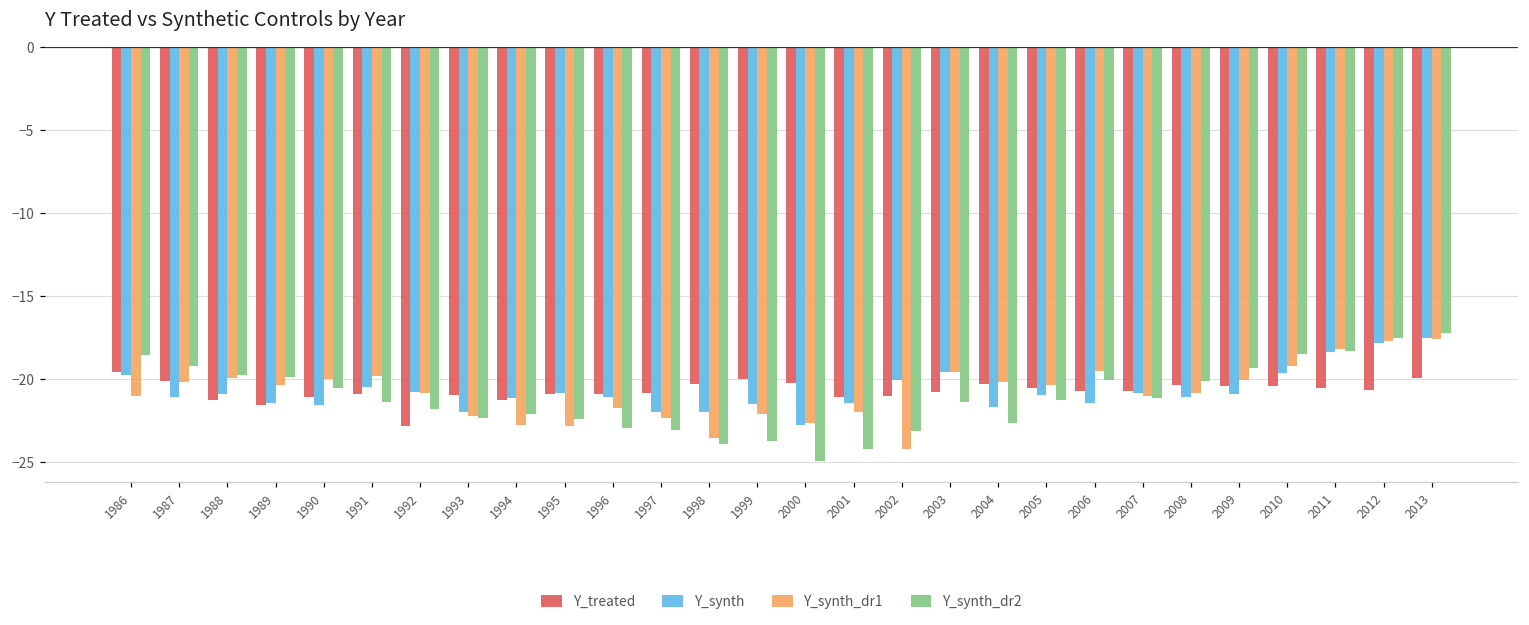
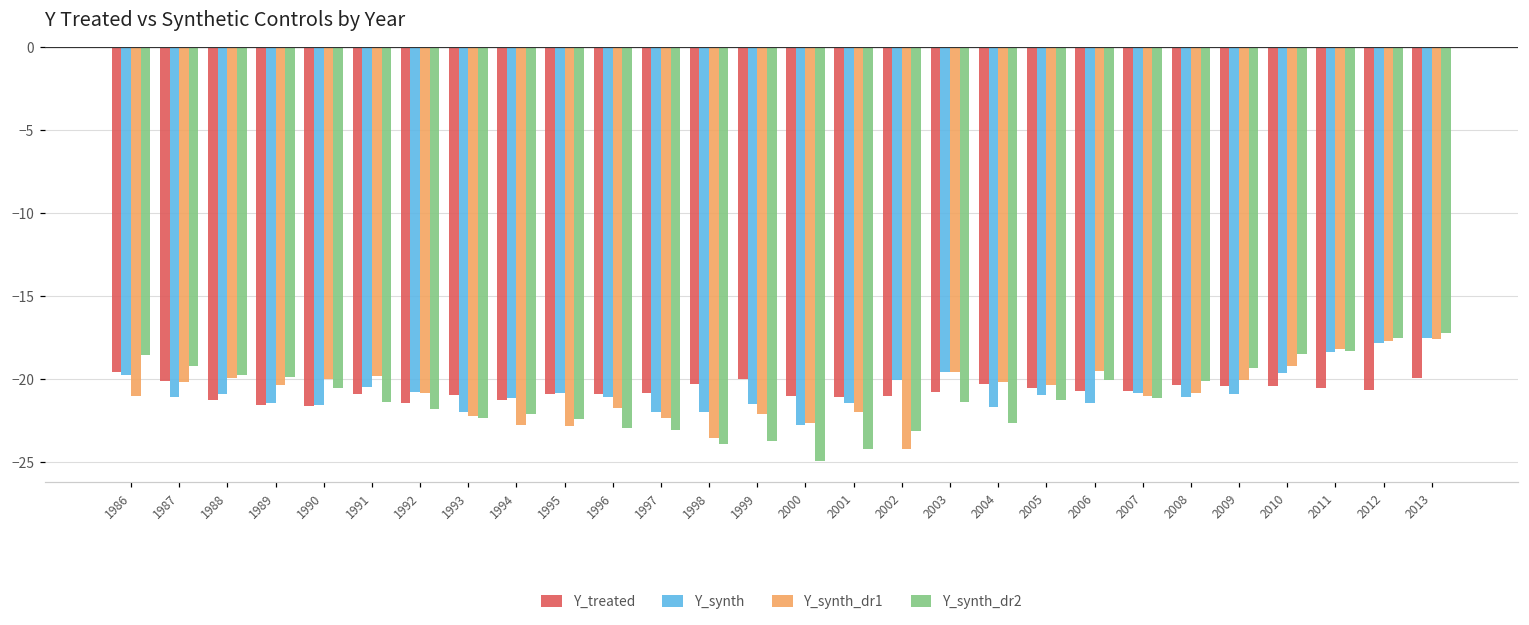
  {
    "Y_treated": {
      "1986": -19.5,
      "1987": -20.1,
      "1988": -21.2,
      "1989": -21.5,
-     "1990": -21.1,
+     "1990": -21.6,
      "1991": -20.9,
-     "1992": -22.8,
+     "1992": -21.4,
      "1993": -20.9,
      "1994": -21.3,
      "1995": -20.9,
      "1996": -20.9,
      "1997": -20.8,
      "1998": -20.3,
      "1999": -20.0,
-     "2000": -20.2,
+     "2000": -21.0,
      "2001": -21.0,
      "2002": -21.0,
      "2003": -20.8,
      "2004": -20.3,
      "2005": -20.5,
      "2006": -20.7,
      "2007": -20.7,
      "2008": -20.3,
      "2009": -20.4,
      "2010": -20.4,
      "2011": -20.5,
      "2012": -20.6,
      "2013": -19.9
    },
    "Y_synth": {
      "1986": -19.7,
      "1987": -21.0,
      "1988": -20.9,
      "1989": -21.4,
      "1990": -21.5,
      "1991": -20.4,
      "1992": -20.7,
      "1993": -21.9,
      "1994": -21.1,
      "1995": -20.8,
      "1996": -21.1,
      "1997": -22.0,
      "1998": -22.0,
      "1999": -21.5,
      "2000": -22.8,
      "2001": -21.4,
      "2002": -20.1,
      "2003": -19.6,
      "2004": -21.6,
      "2005": -21.0,
      "2006": -21.4,
      "2007": -20.8,
      "2008": -21.1,
      "2009": -20.9,
      "2010": -19.6,
      "2011": -18.4,
      "2012": -17.8,
      "2013": -17.5
    },
    "Y_synth_dr1": {
      "1986": -21.0,
      "1987": -20.2,
      "1988": -19.9,
      "1989": -20.3,
      "1990": -20.0,
      "1991": -19.8,
      "1992": -20.8,
      "1993": -22.2,
      "1994": -22.7,
      "1995": -22.8,
      "1996": -21.7,
      "1997": -22.3,
      "1998": -23.5,
      "1999": -22.1,
      "2000": -22.6,
      "2001": -22.0,
      "2002": -24.2,
      "2003": -19.6,
      "2004": -20.2,
      "2005": -20.3,
      "2006": -19.5,
      "2007": -21.0,
      "2008": -20.8,
      "2009": -20.1,
      "2010": -19.2,
      "2011": -18.2,
      "2012": -17.7,
      "2013": -17.6
    },
    "Y_synth_dr2": {
      "1986": -18.5,
      "1987": -19.2,
      "1988": -19.7,
      "1989": -19.8,
      "1990": -20.5,
      "1991": -21.3,
      "1992": -21.8,
      "1993": -22.4,
      "1994": -22.1,
      "1995": -22.4,
      "1996": -22.9,
      "1997": -23.0,
      "1998": -23.9,
      "1999": -23.7,
      "2000": -24.9,
      "2001": -24.2,
      "2002": -23.1,
      "2003": -21.3,
      "2004": -22.6,
      "2005": -21.2,
      "2006": -20.0,
      "2007": -21.1,
      "2008": -20.1,
      "2009": -19.3,
      "2010": -18.5,
      "2011": -18.3,
      "2012": -17.5,
      "2013": -17.2
    }
  }
